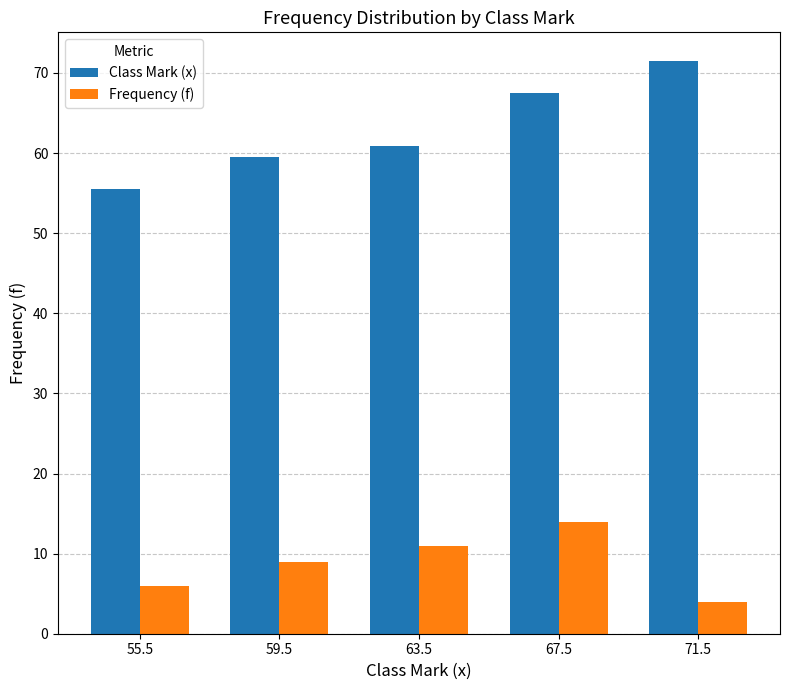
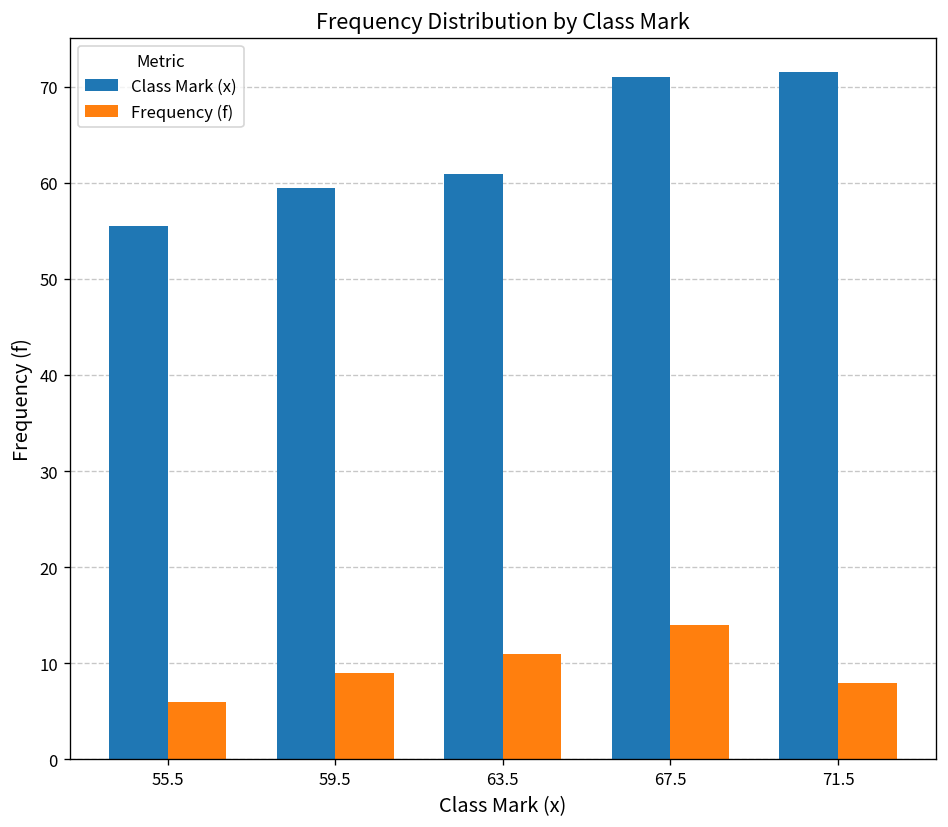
  {
    "Class Mark (x)": {
      "55.5": 56,
      "59.5": 60,
      "63.5": 61,
-     "67.5": 68,
+     "67.5": 71,
      "71.5": 72
    },
    "Frequency (f)": {
      "55.5": 6,
      "59.5": 9,
      "63.5": 11,
      "67.5": 14,
-     "71.5": 4
+     "71.5": 8
    }
  }
